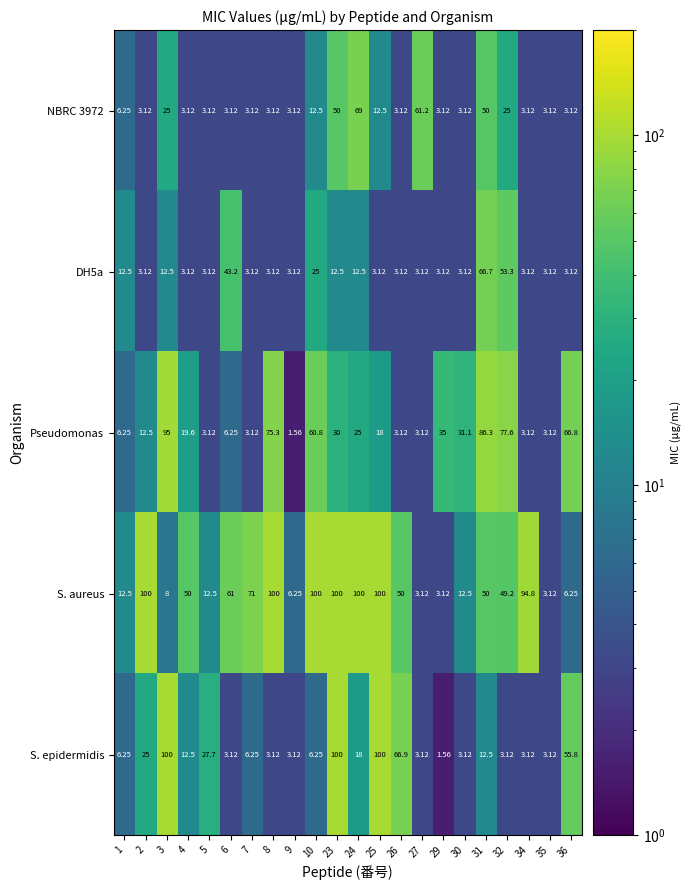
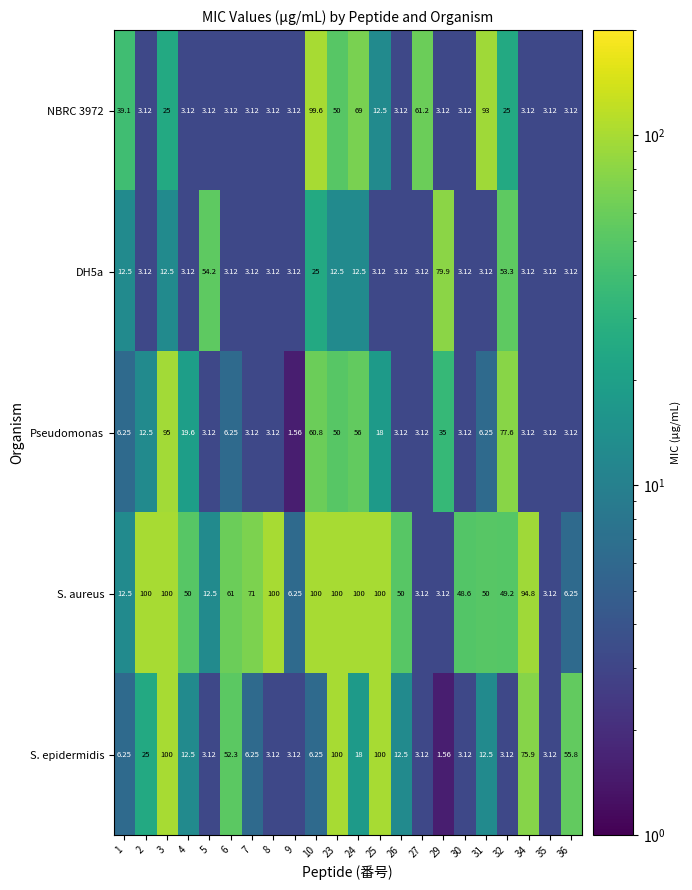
  {
    "NBRC 3972": {
-     "1": 6.25,
+     "1": 39.1,
      "2": 3.12,
      "3": 25,
      "4": 3.12,
      "5": 3.12,
      "6": 3.12,
      "7": 3.12,
      "8": 3.12,
      "9": 3.12,
-     "10": 12.5,
+     "10": 99.6,
      "23": 50,
      "24": 69,
      "25": 12.5,
      "26": 3.12,
      "27": 61.2,
      "29": 3.12,
      "30": 3.12,
-     "31": 50,
+     "31": 93,
      "32": 25,
      "34": 3.12,
      "35": 3.12,
      "36": 3.12
    },
    "DH5a": {
      "1": 12.5,
      "2": 3.12,
      "3": 12.5,
      "4": 3.12,
-     "5": 3.12,
-     "6": 43.2,
+     "5": 54.2,
+     "6": 3.12,
      "7": 3.12,
      "8": 3.12,
      "9": 3.12,
      "10": 25,
      "23": 12.5,
      "24": 12.5,
      "25": 3.12,
      "26": 3.12,
      "27": 3.12,
-     "29": 3.12,
+     "29": 79.9,
      "30": 3.12,
-     "31": 66.7,
+     "31": 3.12,
      "32": 53.3,
      "34": 3.12,
      "35": 3.12,
      "36": 3.12
    },
    "Pseudomonas": {
      "1": 6.25,
      "2": 12.5,
      "3": 95,
      "4": 19.6,
      "5": 3.12,
      "6": 6.25,
      "7": 3.12,
-     "8": 75.3,
+     "8": 3.12,
      "9": 1.56,
      "10": 60.8,
-     "23": 30,
-     "24": 25,
+     "23": 50,
+     "24": 56,
      "25": 18,
      "26": 3.12,
      "27": 3.12,
      "29": 35,
-     "30": 31.1,
-     "31": 86.3,
+     "30": 3.12,
+     "31": 6.25,
      "32": 77.6,
      "34": 3.12,
      "35": 3.12,
-     "36": 66.8
+     "36": 3.12
    },
    "S. aureus": {
      "1": 12.5,
      "2": 100,
-     "3": 8,
+     "3": 100,
      "4": 50,
      "5": 12.5,
      "6": 61,
      "7": 71,
      "8": 100,
      "9": 6.25,
      "10": 100,
      "23": 100,
      "24": 100,
      "25": 100,
      "26": 50,
      "27": 3.12,
      "29": 3.12,
-     "30": 12.5,
+     "30": 48.6,
      "31": 50,
      "32": 49.2,
      "34": 94.8,
      "35": 3.12,
      "36": 6.25
    },
    "S. epidermidis": {
      "1": 6.25,
      "2": 25,
      "3": 100,
      "4": 12.5,
-     "5": 27.7,
-     "6": 3.12,
+     "5": 3.12,
+     "6": 52.3,
      "7": 6.25,
      "8": 3.12,
      "9": 3.12,
      "10": 6.25,
      "23": 100,
      "24": 18,
      "25": 100,
-     "26": 66.9,
+     "26": 12.5,
      "27": 3.12,
      "29": 1.56,
      "30": 3.12,
      "31": 12.5,
      "32": 3.12,
-     "34": 3.12,
+     "34": 75.9,
      "35": 3.12,
      "36": 55.8
    }
  }
